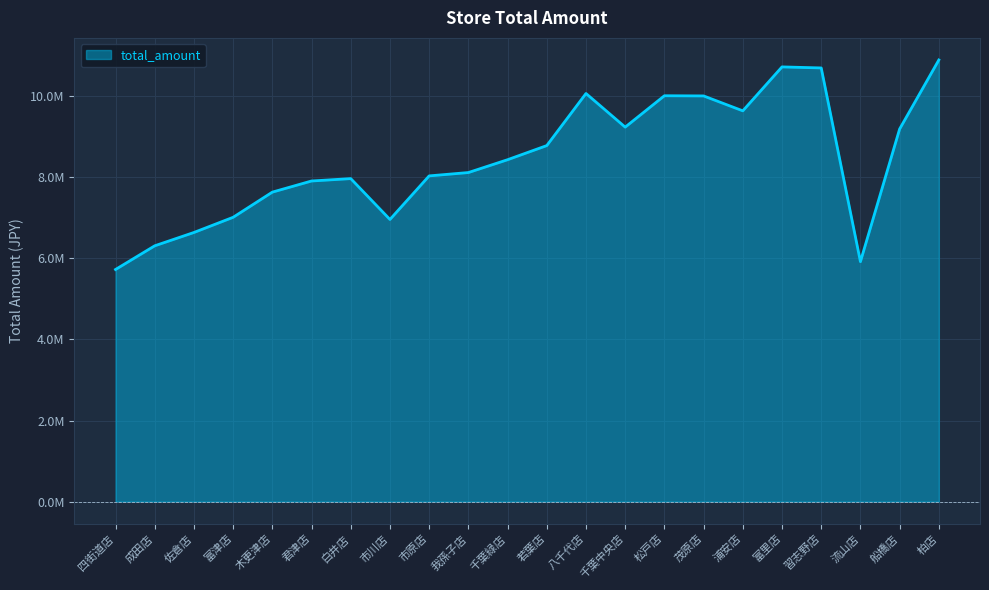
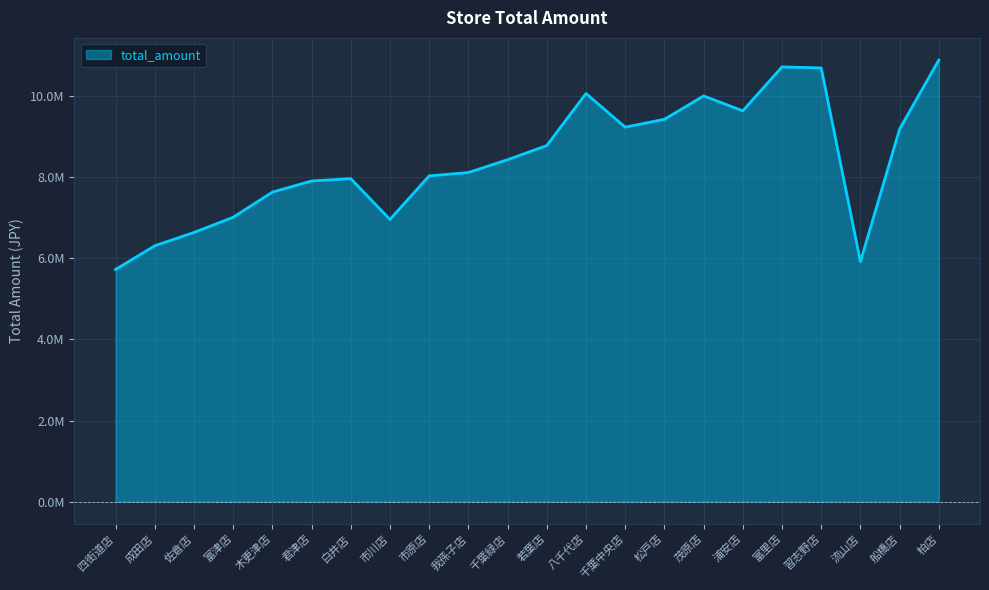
  {
    "四街道店": 5700000,
    "成田店": 6300000,
    "佐倉店": 6600000,
    "富津店": 7000000,
    "木更津店": 7600000,
    "君津店": 7900000,
    "白井店": 8000000,
    "市川店": 7000000,
    "市原店": 8000000,
    "我孫子店": 8100000,
    "千葉緑店": 8400000,
    "若葉店": 8800000,
    "八千代店": 10100000,
    "千葉中央店": 9200000,
-   "松戸店": 10000000,
+   "松戸店": 9400000,
    "茂原店": 10000000,
    "浦安店": 9600000,
    "富里店": 10700000,
    "習志野店": 10700000,
    "流山店": 5900000,
    "船橋店": 9200000,
    "柏店": 10900000
  }
